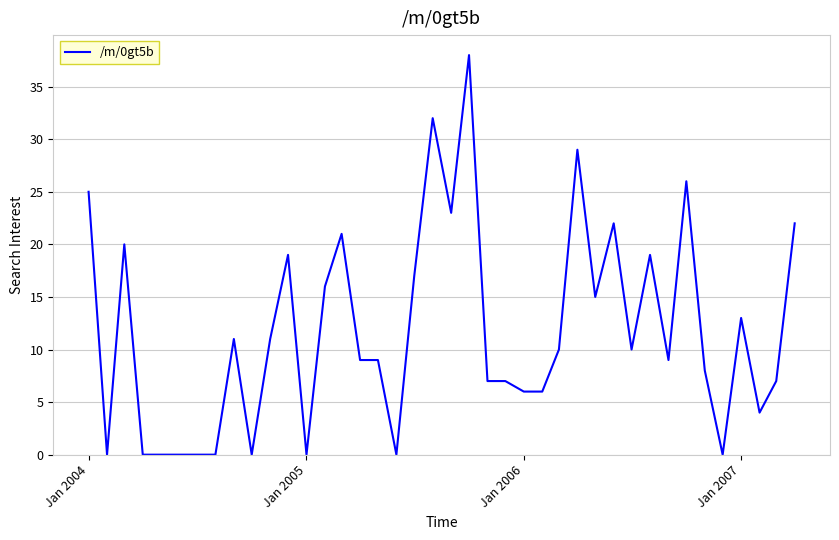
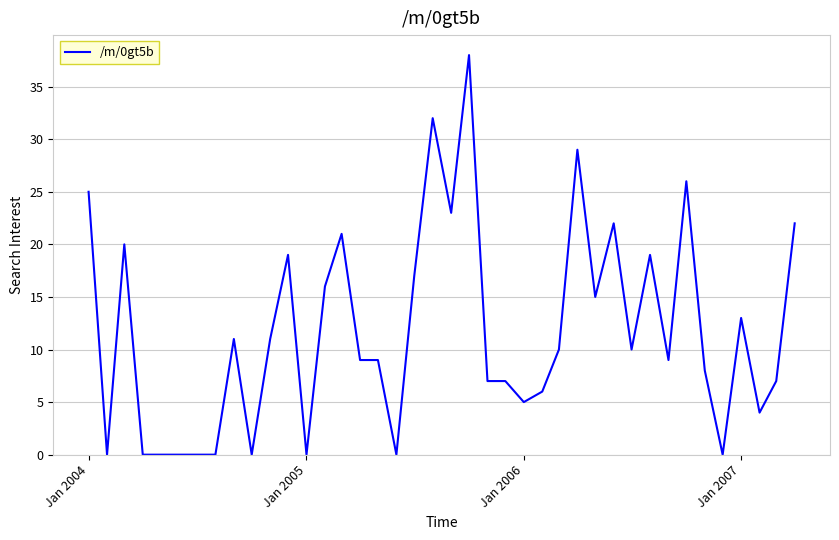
  {
    "Jan 2004": 25,
    "Jan 2005": 0,
-   "Jan 2006": 6,
+   "Jan 2006": 5,
    "Jan 2007": 13
  }
